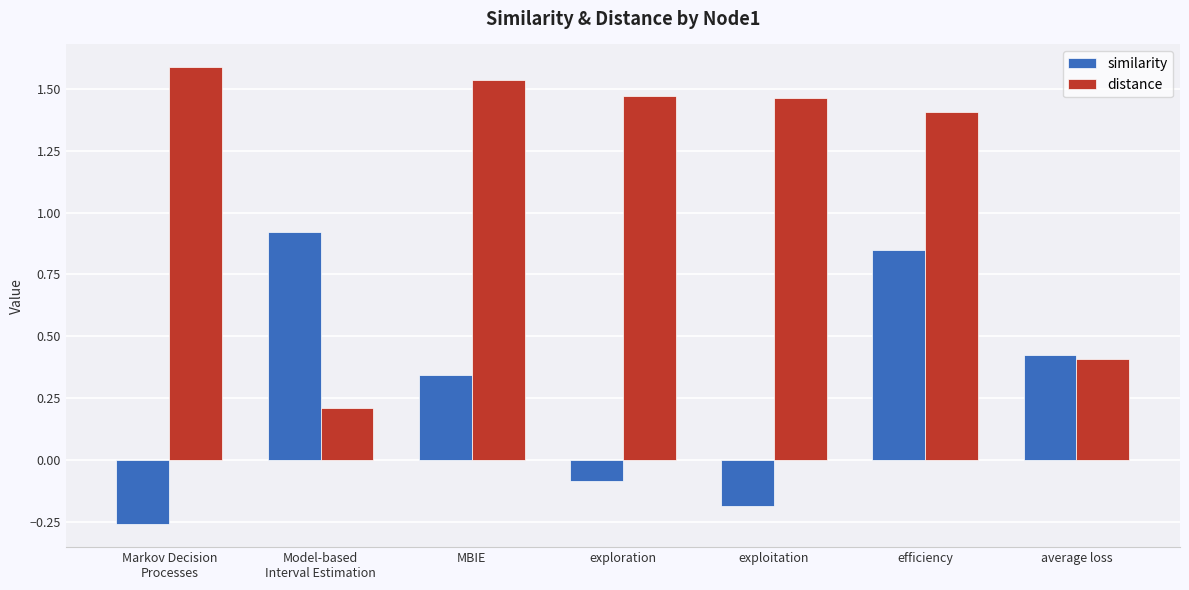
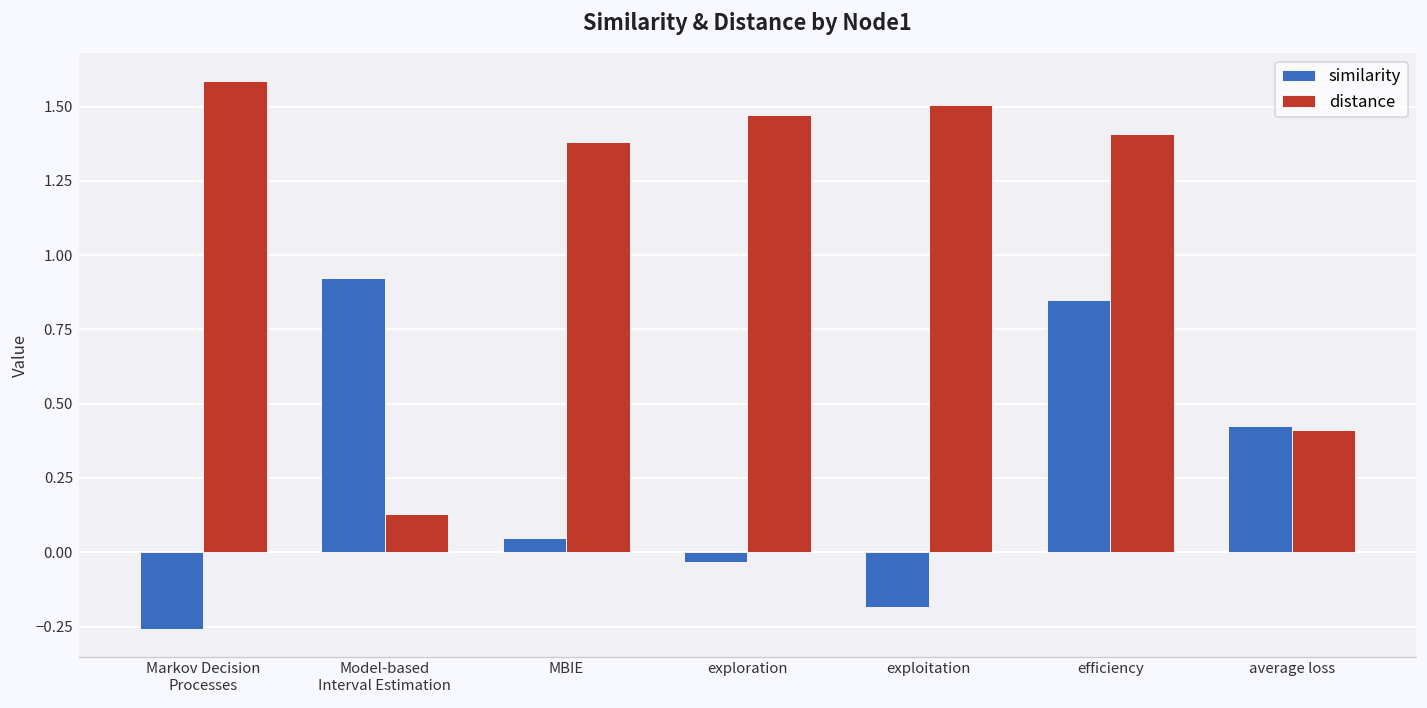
  {
    "similarity": {
      "Markov Decision Processes": -0.26,
      "Model-based Interval Estimation": 0.92,
-     "MBIE": 0.34,
-     "exploration": -0.08,
+     "MBIE": 0.05,
+     "exploration": -0.03,
      "exploitation": -0.18,
      "efficiency": 0.85,
      "average loss": 0.42
    },
    "distance": {
      "Markov Decision Processes": 1.59,
-     "Model-based Interval Estimation": 0.21,
-     "MBIE": 1.53,
+     "Model-based Interval Estimation": 0.13,
+     "MBIE": 1.38,
      "exploration": 1.47,
-     "exploitation": 1.46,
+     "exploitation": 1.51,
      "efficiency": 1.41,
      "average loss": 0.41
    }
  }
